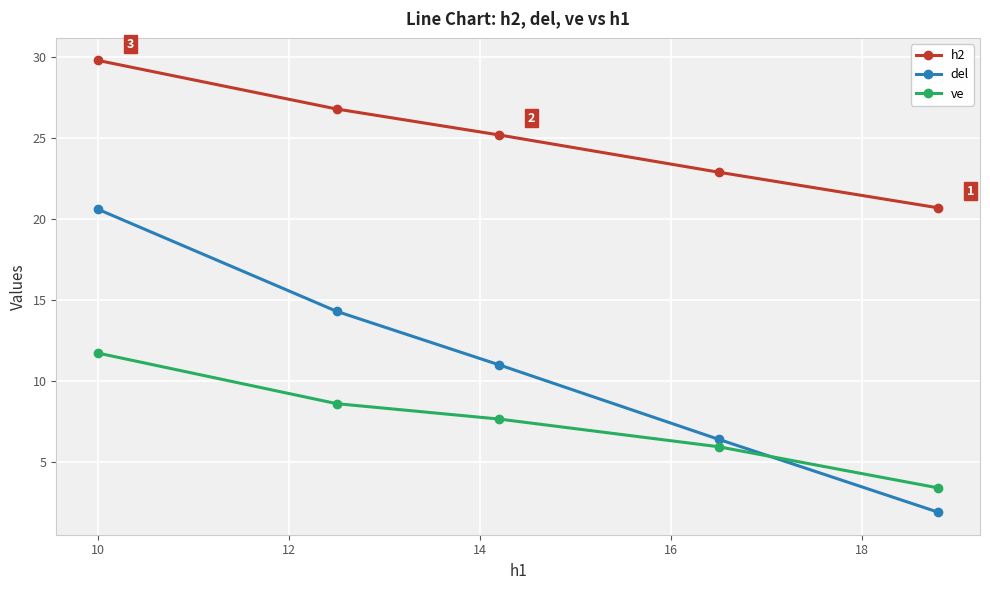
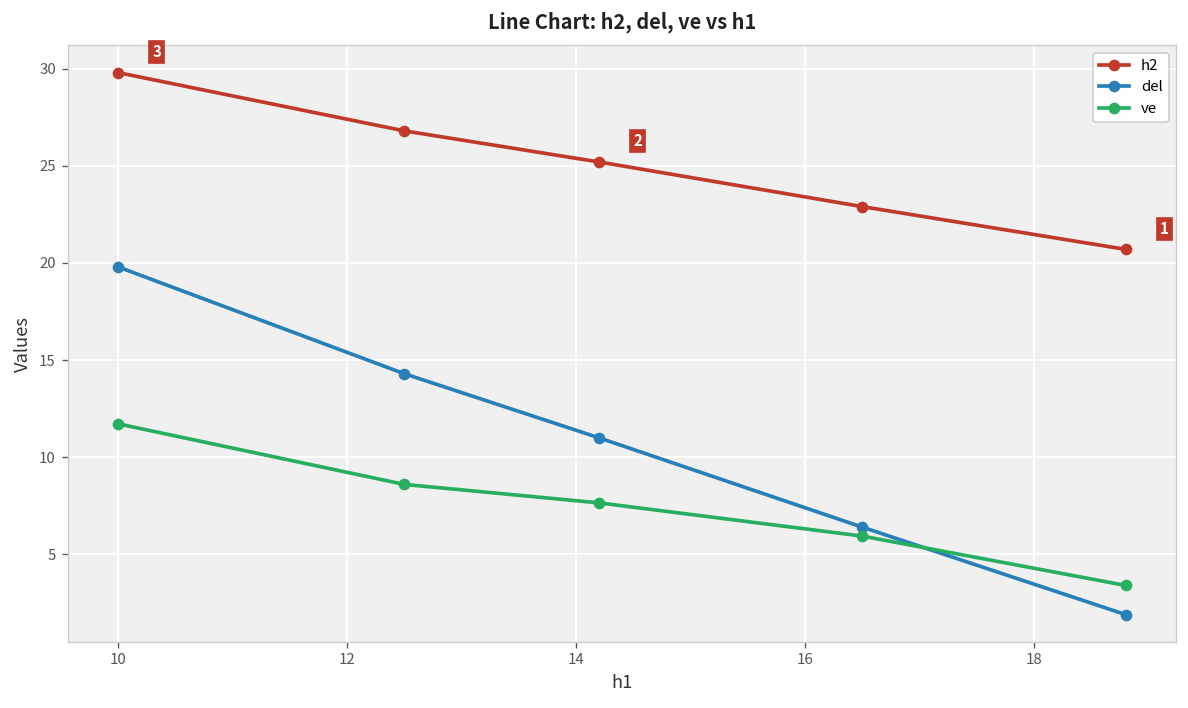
  {
    "h2": {
      "10": 29.8
    },
    "del": {
-     "10": 20.6
+     "10": 19.8
    },
    "ve": {
      "10": 11.7
    }
  }
